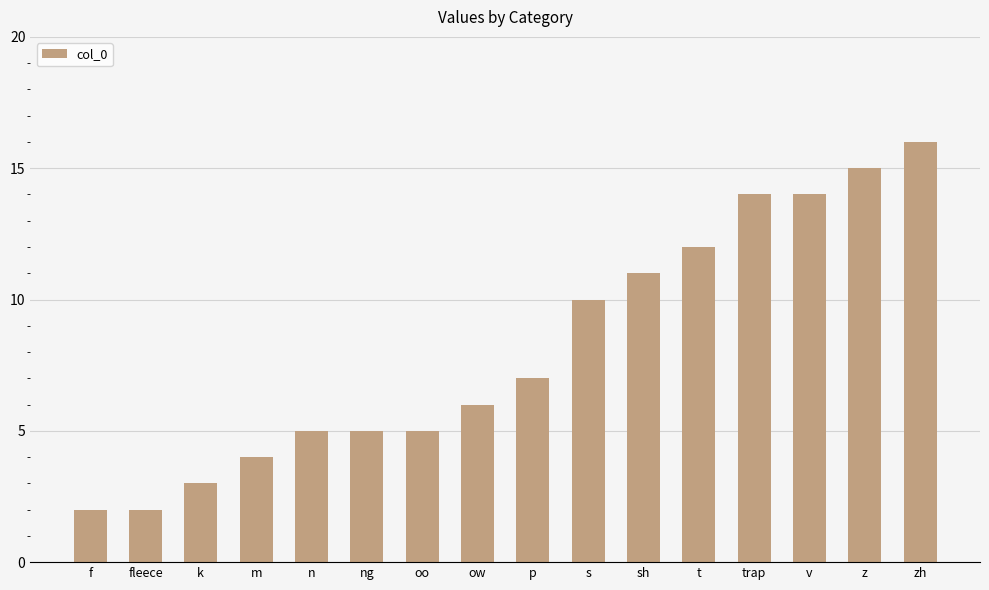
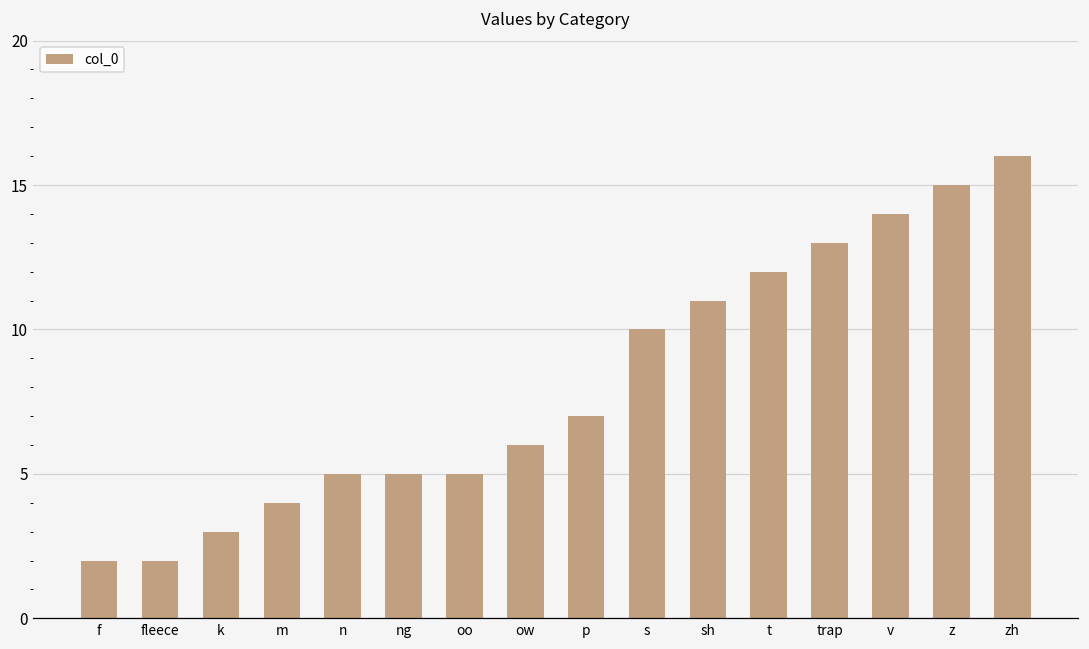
  {
    "f": 2,
    "fleece": 2,
    "k": 3,
    "m": 4,
    "n": 5,
    "ng": 5,
    "oo": 5,
    "ow": 6,
    "p": 7,
    "s": 10,
    "sh": 11,
    "t": 12,
-   "trap": 14,
+   "trap": 13,
    "v": 14,
    "z": 15,
    "zh": 16
  }
